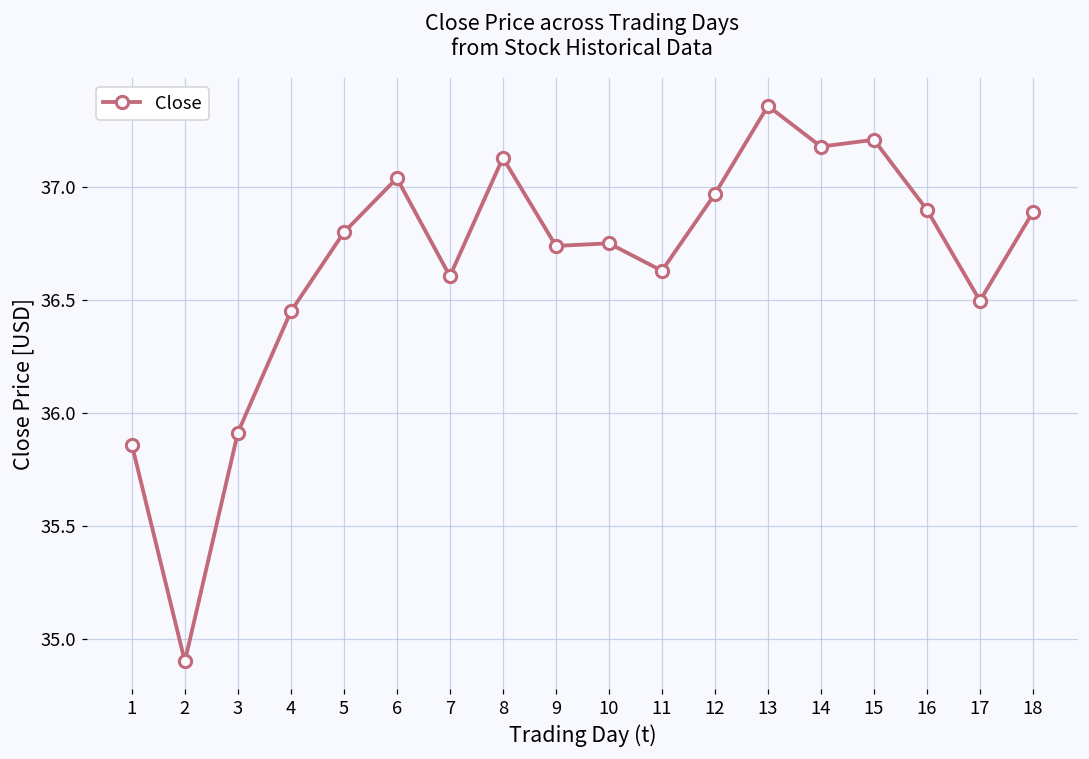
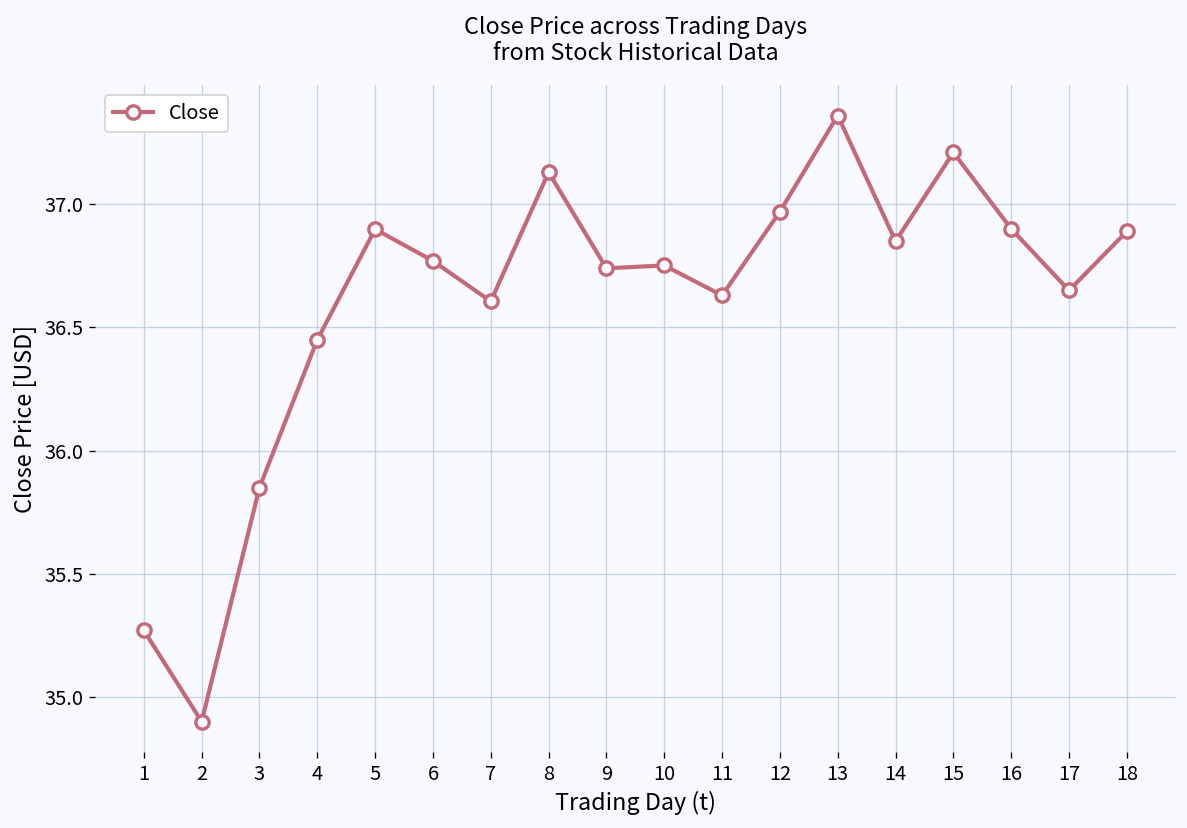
  {
-   "1": 35.86,
+   "1": 35.27,
    "2": 34.90,
-   "3": 35.91,
+   "3": 35.85,
    "4": 36.45,
-   "5": 36.80,
-   "6": 37.04,
+   "5": 36.90,
+   "6": 36.77,
    "7": 36.61,
    "8": 37.13,
    "9": 36.74,
    "10": 36.75,
    "11": 36.63,
    "12": 36.97,
    "13": 37.36,
-   "14": 37.18,
+   "14": 36.85,
    "15": 37.21,
    "16": 36.90,
-   "17": 36.50,
+   "17": 36.65,
    "18": 36.89
  }
